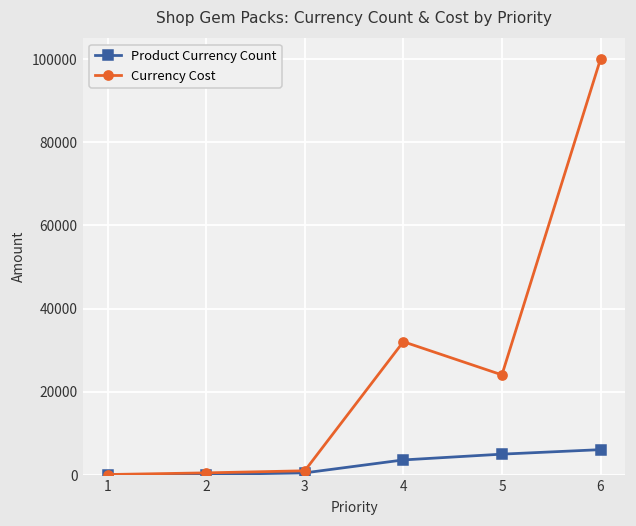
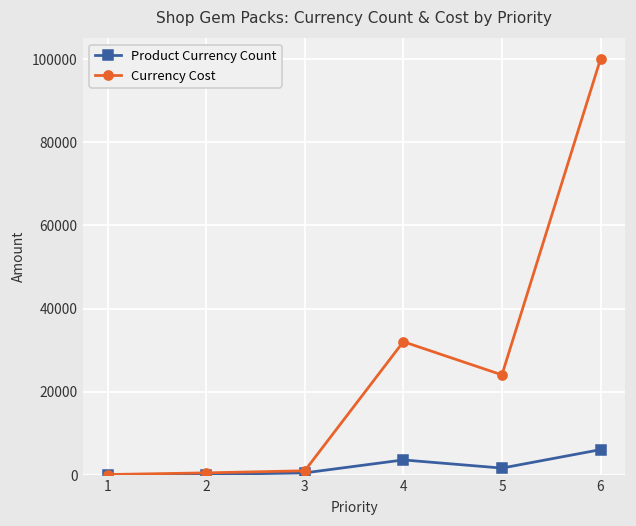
  {
    "Product Currency Count": {
      "4": 4000,
-     "5": 5000,
+     "5": 2000,
      "6": 6000
    },
    "Currency Cost": {
      "4": 32000,
      "5": 24000,
      "6": 100000
    }
  }
